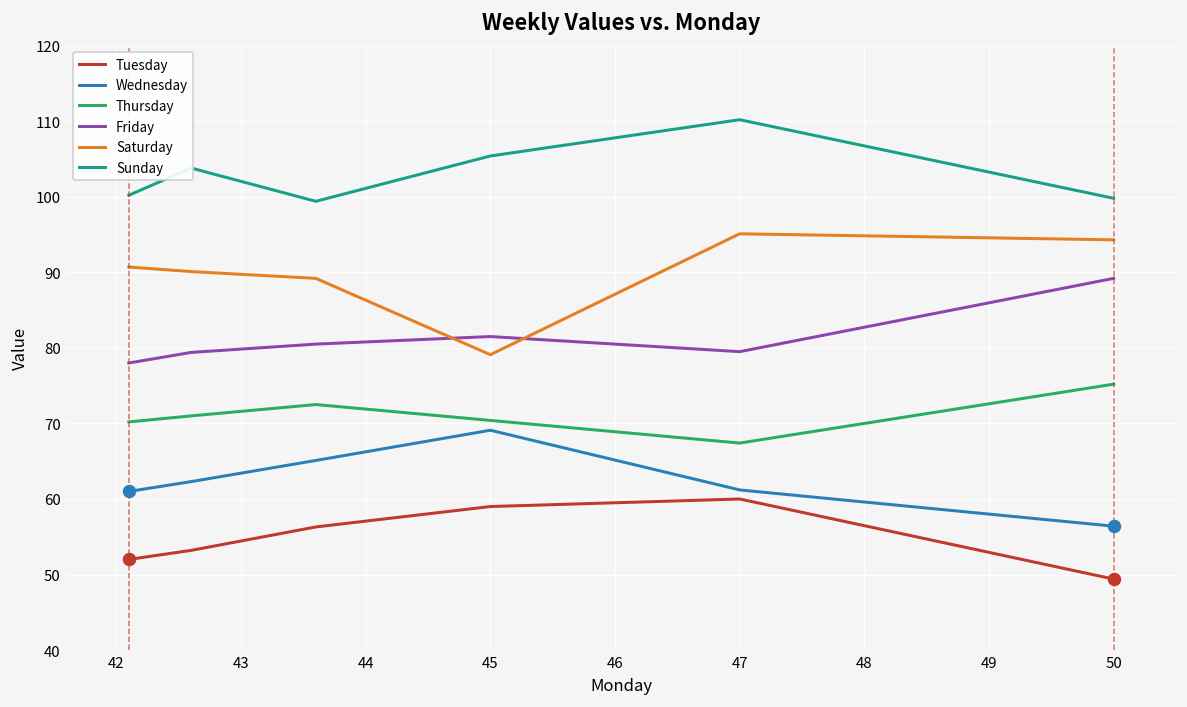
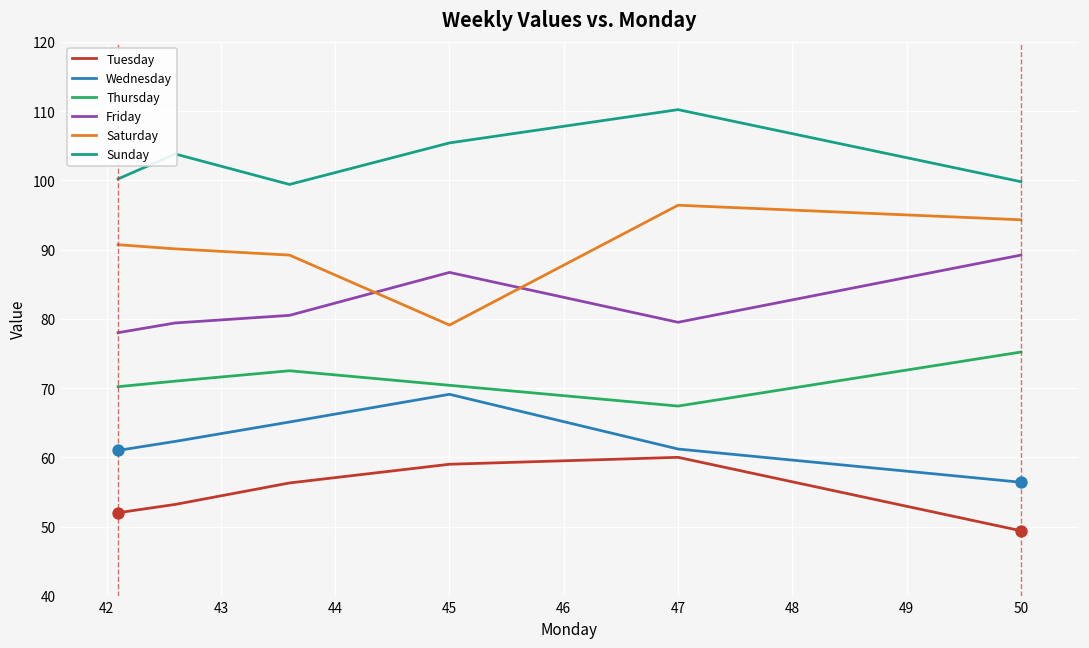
  {
    "Friday": {
-     "45": 82,
+     "45": 87,
      "47": 80,
      "50": 89
    },
    "Saturday": {
      "45": 79,
-     "47": 95,
+     "47": 96,
      "50": 94
    }
  }
